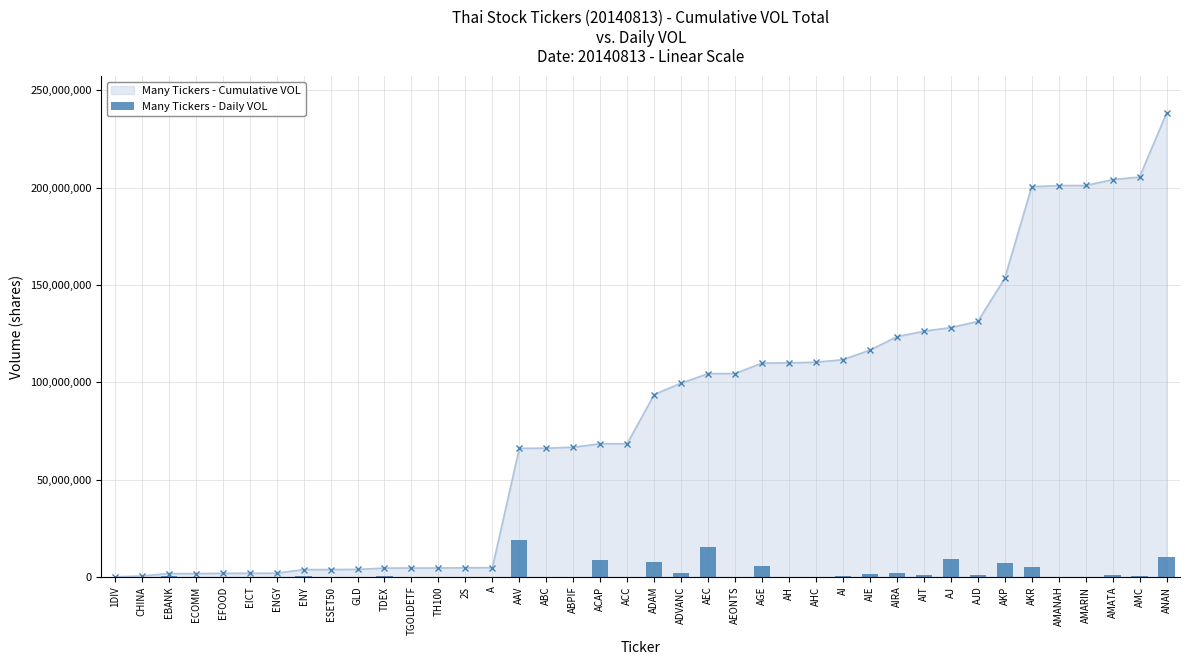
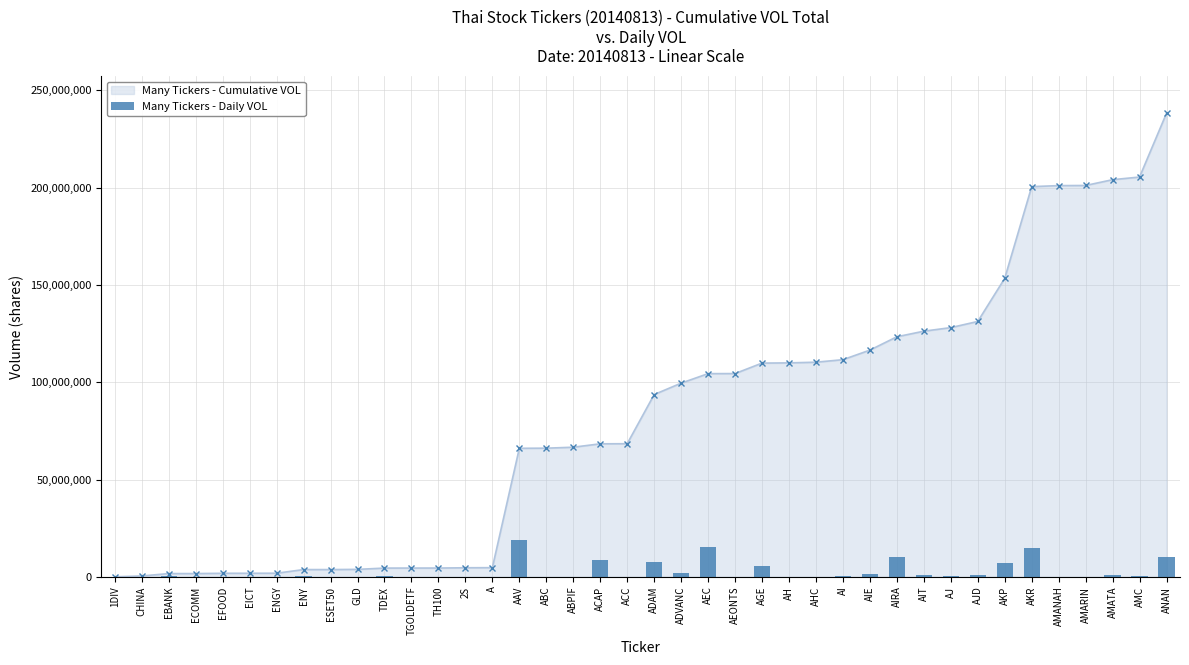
  {
    "Many Tickers - Cumulative VOL": {
      "1DIV": "0",
      "CHINA": "0",
      "EBANK": "2,000,000",
      "ECOMM": "2,000,000",
      "EFOOD": "2,000,000",
      "EICT": "2,000,000",
      "ENGY": "2,000,000",
      "ENY": "4,000,000",
      "ESET50": "4,000,000",
      "GLD": "4,000,000",
      "TDEX": "5,000,000",
      "TGOLDETF": "5,000,000",
      "TH100": "5,000,000",
      "2S": "5,000,000",
      "A": "5,000,000",
      "AAV": "66,000,000",
      "ABC": "66,000,000",
      "ABPIF": "67,000,000",
      "ACAP": "68,000,000",
      "ACC": "68,000,000",
      "ADAM": "94,000,000",
      "ADVANC": "100,000,000",
      "AEC": "104,000,000",
      "AEONTS": "104,000,000",
      "AGE": "110,000,000",
      "AH": "110,000,000",
      "AHC": "110,000,000",
      "AI": "112,000,000",
      "AIE": "117,000,000",
      "AIRA": "123,000,000",
      "AIT": "126,000,000",
      "AJ": "128,000,000",
      "AJD": "131,000,000",
      "AKP": "153,000,000",
      "AKR": "201,000,000",
      "AMANAH": "201,000,000",
      "AMARIN": "201,000,000",
      "AMATA": "204,000,000",
      "AMC": "205,000,000",
      "ANAN": "238,000,000"
    },
    "Many Tickers - Daily VOL": {
      "AAV": "19,000,000",
      "ACAP": "9,000,000",
      "ADAM": "8,000,000",
      "ADVANC": "2,000,000",
      "AEC": "15,000,000",
      "AGE": "6,000,000",
      "AIE": "2,000,000",
-     "AIRA": "2,000,000",
-     "AJ": "9,000,000",
+     "AIRA": "10,000,000",
+     "AJ": "1,000,000",
      "AKP": "7,000,000",
-     "AKR": "5,000,000",
+     "AKR": "15,000,000",
      "ANAN": "10,000,000"
    }
  }
